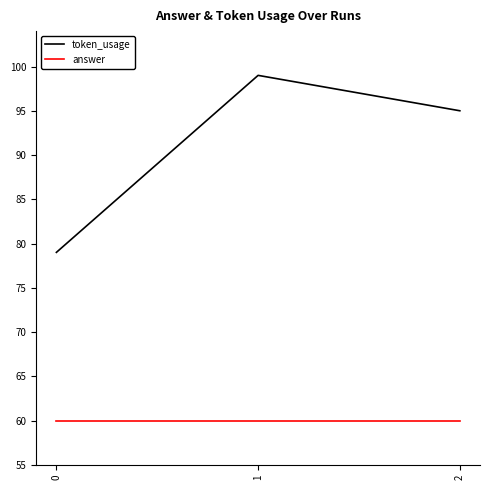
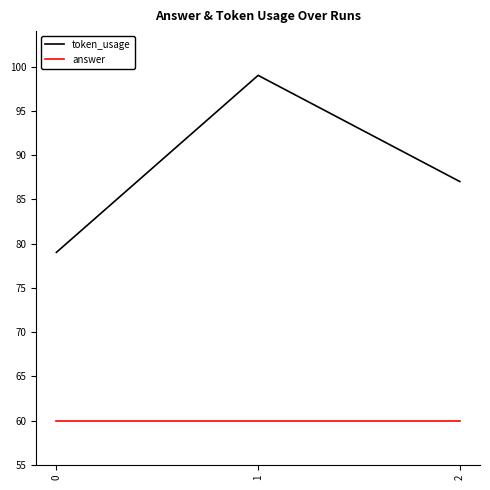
  {
    "token_usage": {
      "0": 79,
      "1": 99,
-     "2": 95
+     "2": 87
    },
    "answer": {
      "0": 60,
      "1": 60,
      "2": 60
    }
  }
